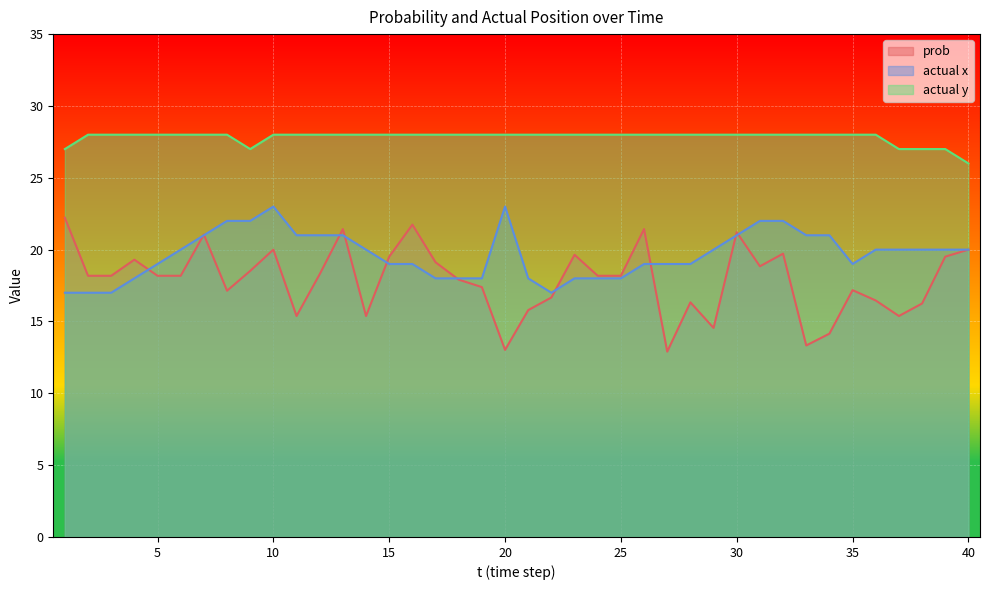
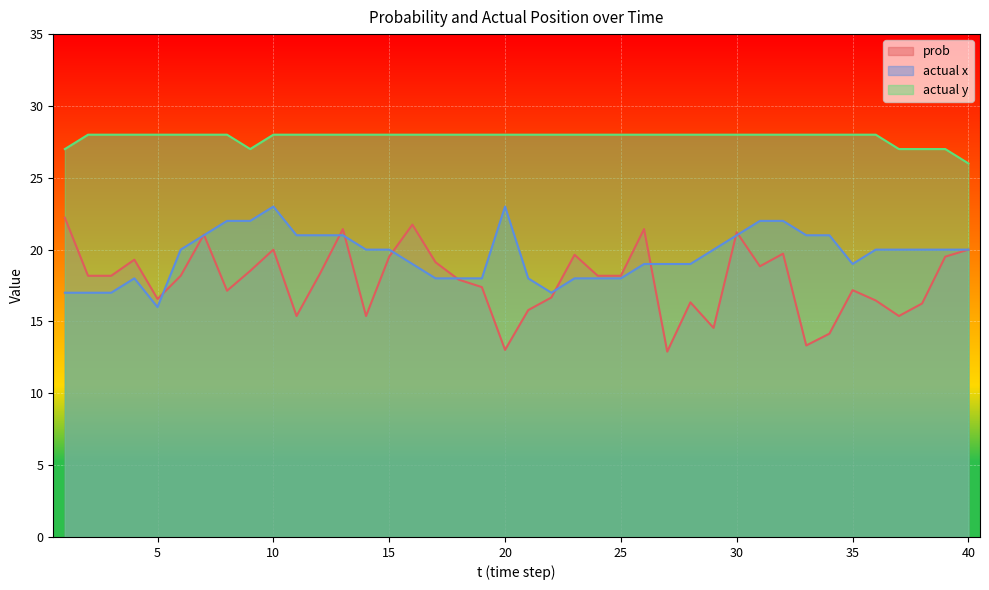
  {
    "prob": {
-     "5": 18.2,
+     "5": 16.6,
      "10": 20.0,
      "15": 19.5,
      "20": 13.0,
      "25": 18.2,
      "30": 21.2,
      "35": 17.2
    },
    "actual x": {
-     "5": 19,
+     "5": 16,
      "10": 23,
-     "15": 19,
+     "15": 20,
      "20": 23,
      "25": 18,
      "30": 21,
      "35": 19
    },
    "actual y": {
      "5": 28.0,
      "10": 28.0,
      "15": 28.0,
      "20": 28.0,
      "25": 28.0,
      "30": 28.0,
      "35": 28.0,
      "40": 26.0
    }
  }
